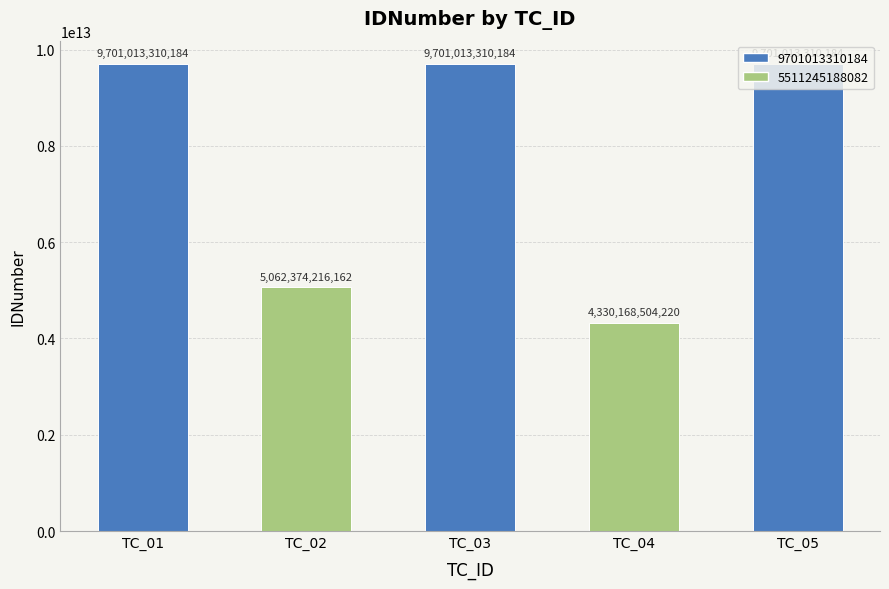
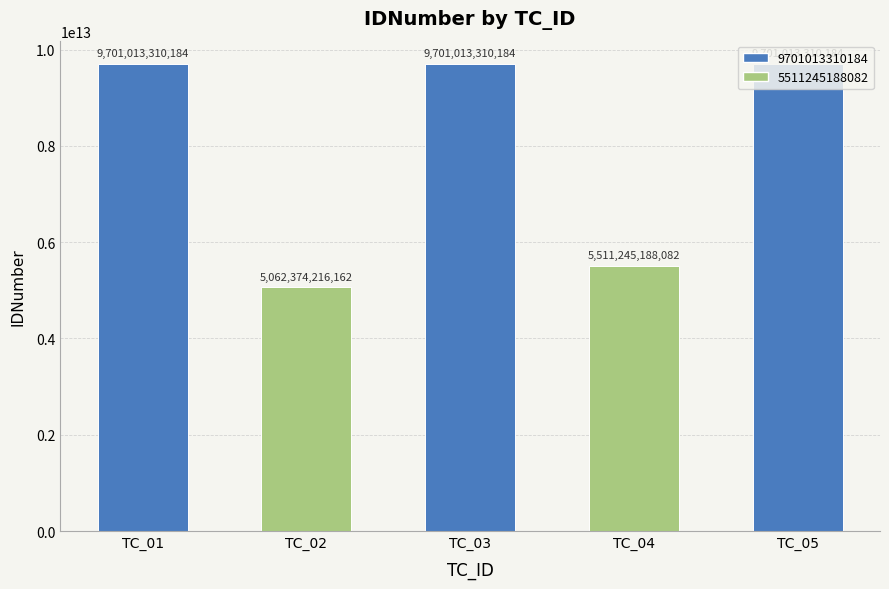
  {
    "TC_01": "9,701,013,310,184",
    "TC_02": "5,062,374,216,162",
    "TC_03": "9,701,013,310,184",
-   "TC_04": "4,330,168,504,220"
+   "TC_04": "5,511,245,188,082"
  }
